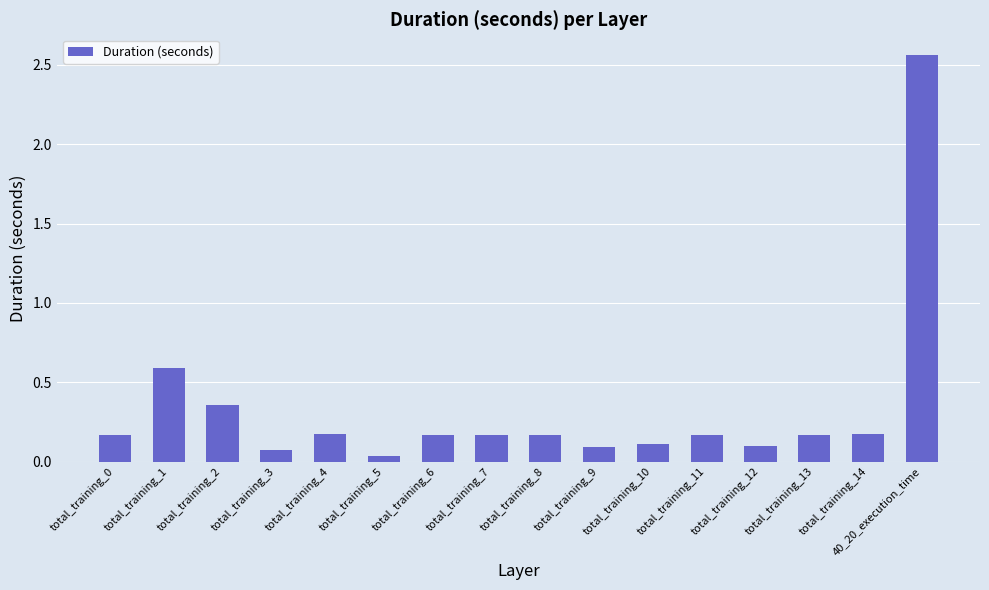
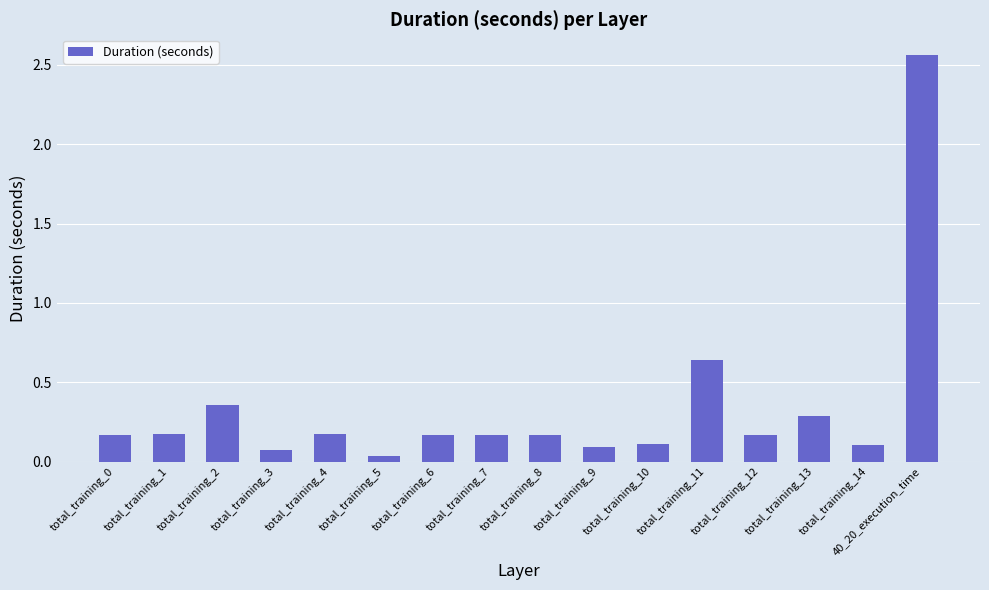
  {
    "total_training_0": 0.17,
-   "total_training_1": 0.59,
+   "total_training_1": 0.17,
    "total_training_2": 0.36,
    "total_training_3": 0.07,
    "total_training_4": 0.17,
    "total_training_5": 0.03,
    "total_training_6": 0.17,
    "total_training_7": 0.17,
    "total_training_8": 0.17,
    "total_training_9": 0.09,
    "total_training_10": 0.11,
-   "total_training_11": 0.17,
-   "total_training_12": 0.10,
-   "total_training_13": 0.17,
-   "total_training_14": 0.17,
+   "total_training_11": 0.64,
+   "total_training_12": 0.17,
+   "total_training_13": 0.28,
+   "total_training_14": 0.10,
    "40_20_execution_time": 2.56
  }
